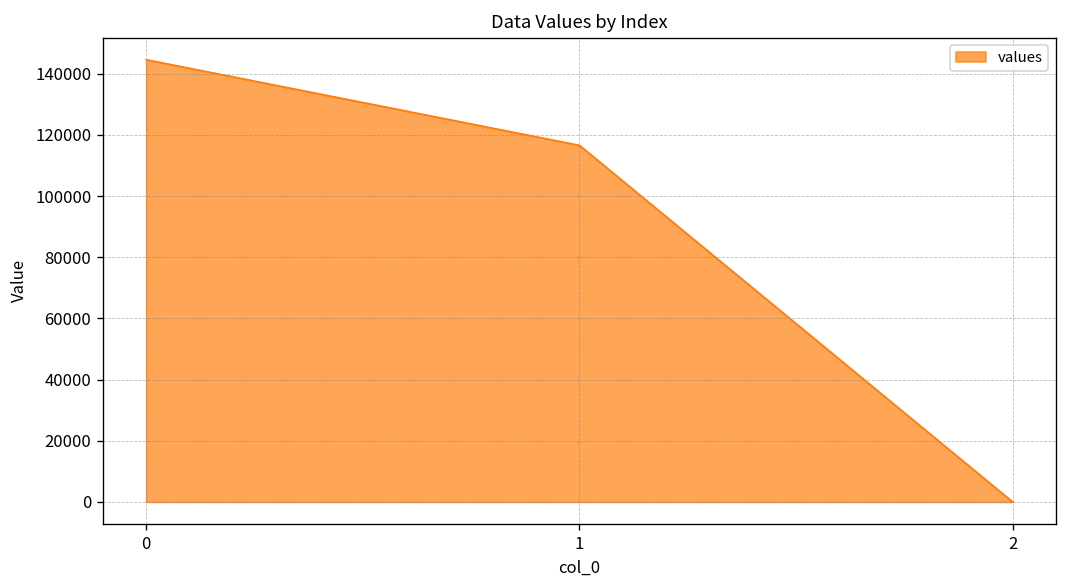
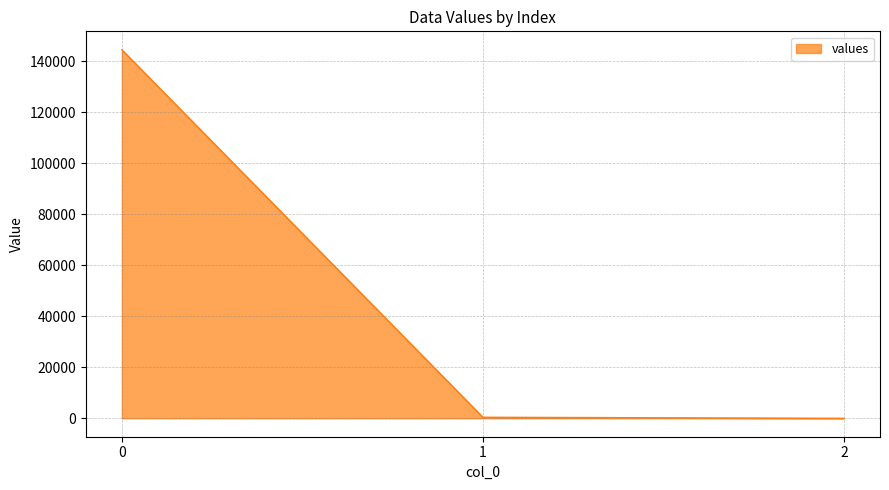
  {
    "0": 145000,
-   "1": 117000,
+   "1": 0,
    "2": 0
  }
